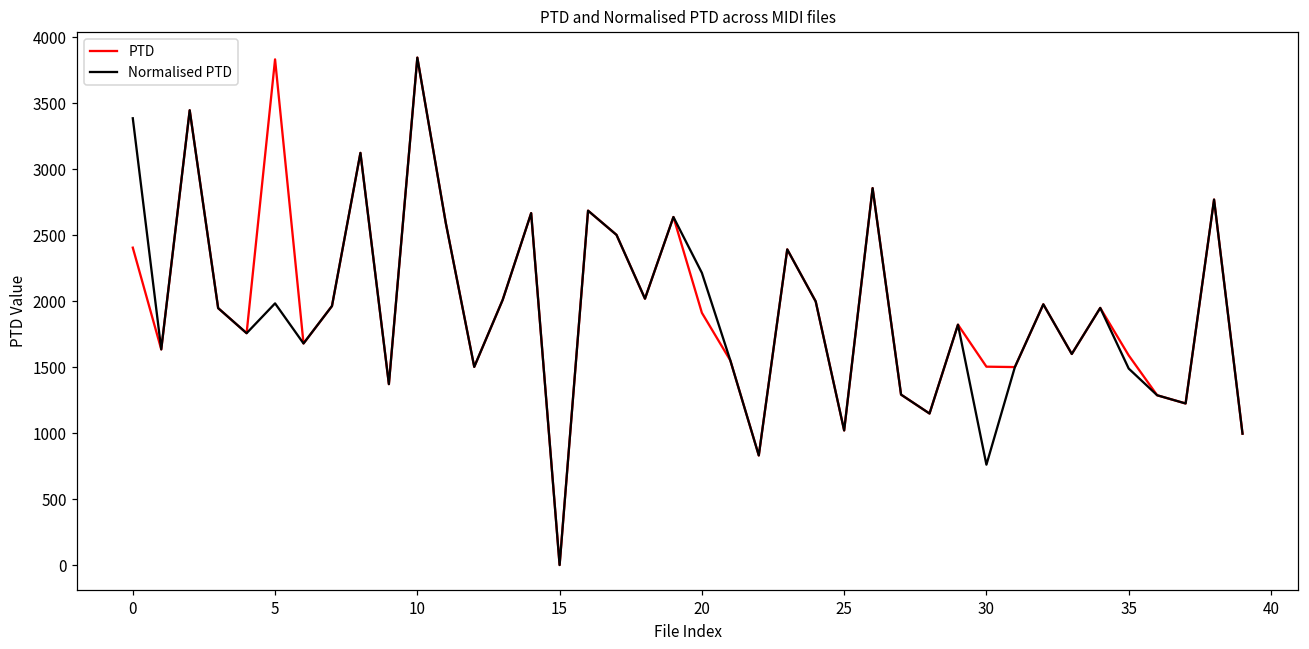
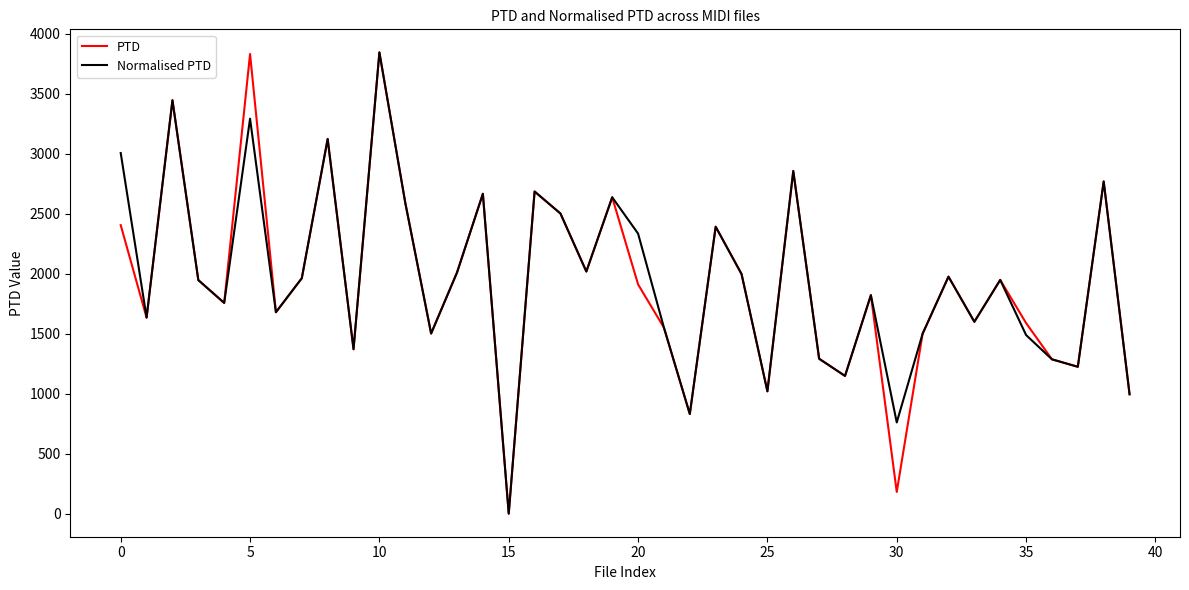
  {
    "PTD": {
      "0": 2410,
      "5": 3830,
      "20": 1910,
-     "30": 1500,
+     "30": 180,
      "35": 1590
    },
    "Normalised PTD": {
-     "0": 3390,
-     "5": 1980,
-     "20": 2210,
+     "0": 3010,
+     "5": 3290,
+     "20": 2330,
      "30": 760,
      "35": 1490
    }
  }
